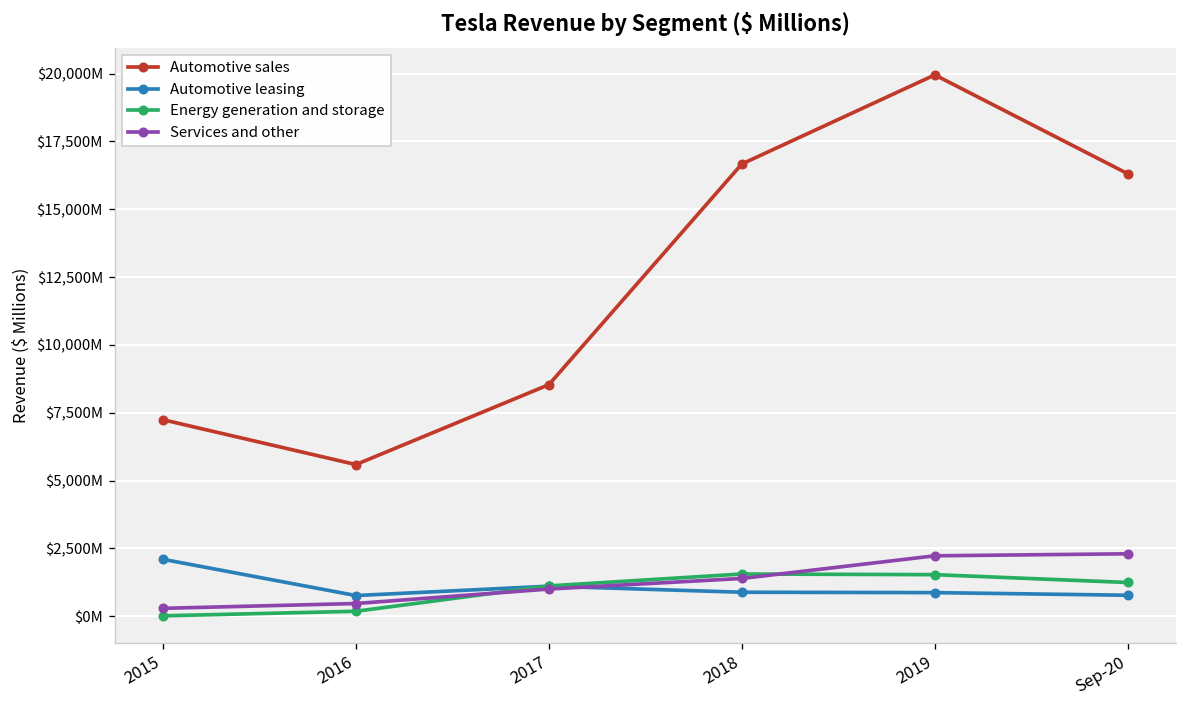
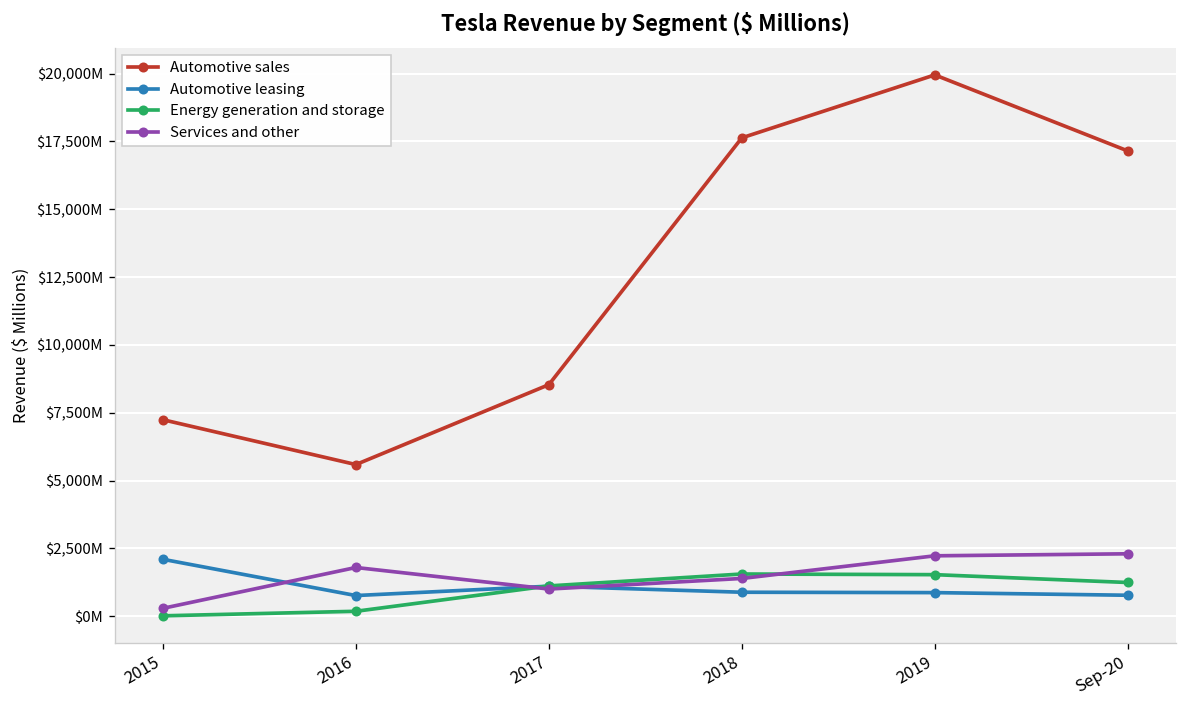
  {
    "Automotive sales": {
      "2015": "$7,200,000,000",
      "2016": "$5,600,000,000",
      "2017": "$8,500,000,000",
-     "2018": "$16,700,000,000",
+     "2018": "$17,600,000,000",
      "2019": "$20,000,000,000",
-     "Sep-20": "$16,300,000,000"
+     "Sep-20": "$17,200,000,000"
    },
    "Automotive leasing": {
      "2015": "$2,100,000,000",
      "2016": "$800,000,000",
      "2018": "$900,000,000",
      "2019": "$900,000,000",
      "Sep-20": "$800,000,000"
    },
    "Energy generation and storage": {
      "2015": "$0",
      "2016": "$200,000,000",
      "2018": "$1,600,000,000",
      "2019": "$1,500,000,000",
      "Sep-20": "$1,200,000,000"
    },
    "Services and other": {
      "2015": "$300,000,000",
-     "2016": "$500,000,000",
+     "2016": "$1,800,000,000",
      "2018": "$1,400,000,000",
      "2019": "$2,200,000,000",
      "Sep-20": "$2,300,000,000"
    }
  }
